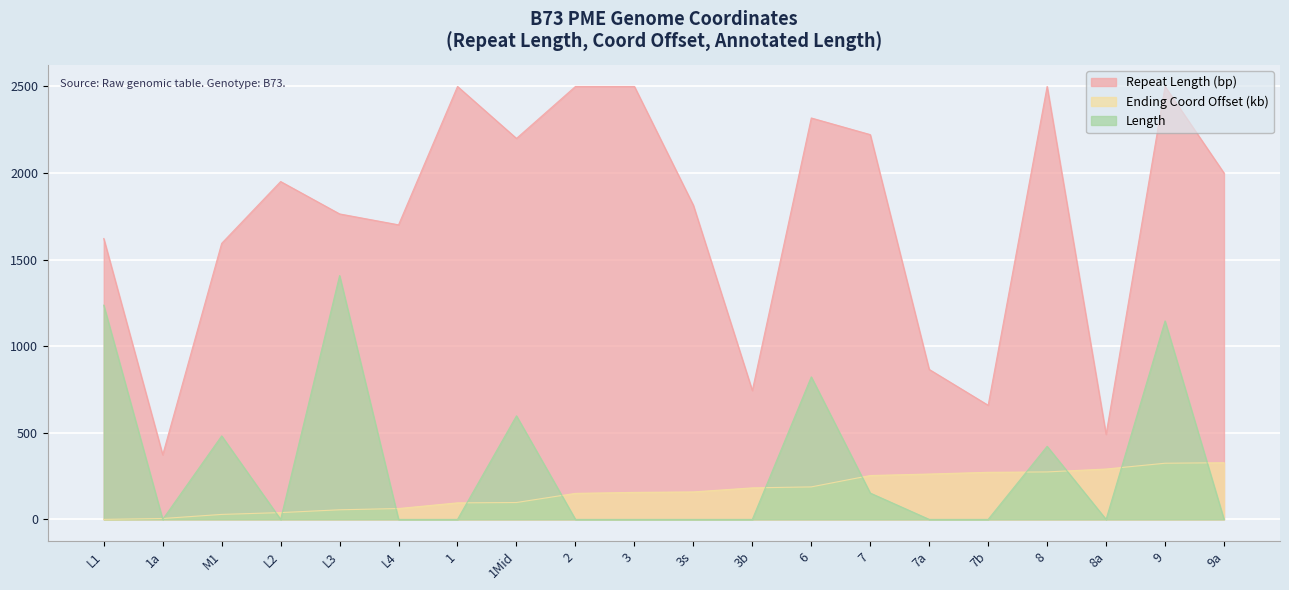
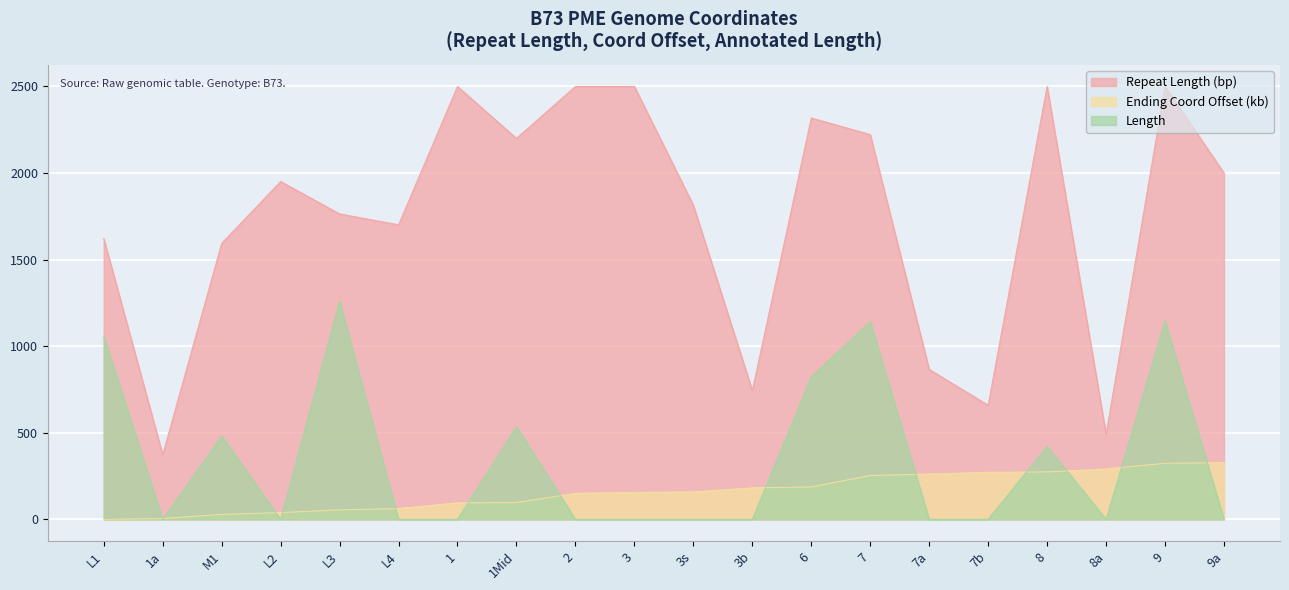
  {
    "Length": {
-     "L1": 1240,
+     "L1": 1060,
      "M1": 480,
      "L2": 0,
-     "L3": 1410,
+     "L3": 1260,
      "L4": 0,
      "1": 0,
-     "1Mid": 600,
+     "1Mid": 540,
      "2": 0,
      "3": 0,
      "3s": 0,
      "3b": 0,
      "6": 820,
-     "7": 150,
+     "7": 1140,
      "7a": 0,
      "7b": 0,
      "8": 420,
      "8a": 0,
      "9": 1150,
      "9a": 0
    }
  }
